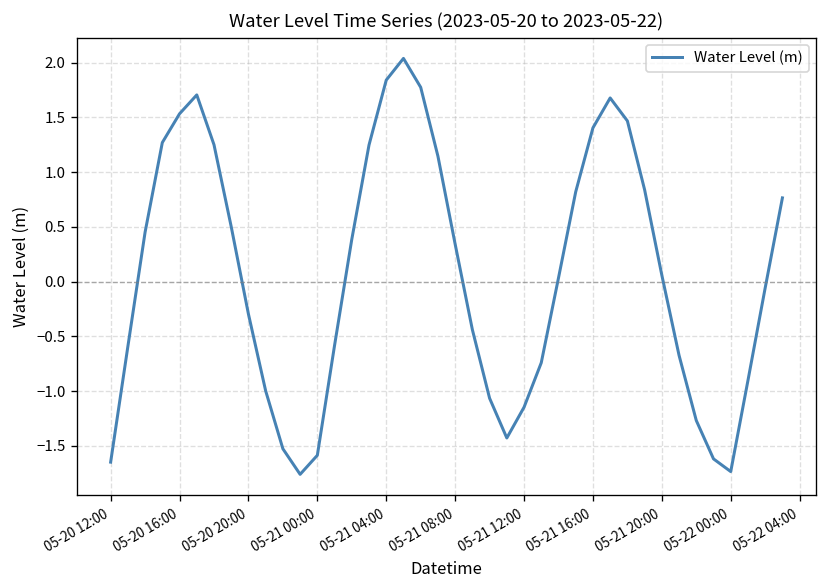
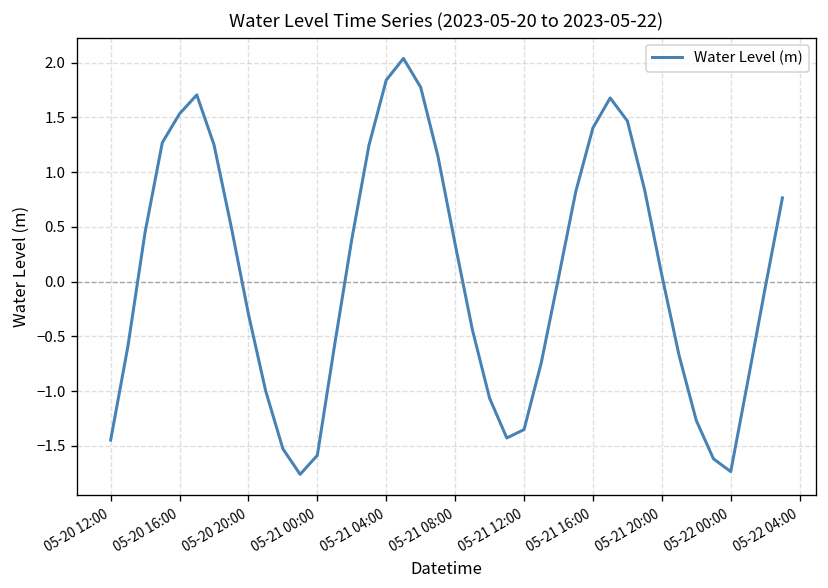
  {
-   "05-20 12:00": -1.6,
+   "05-20 12:00": -1.4,
    "05-20 16:00": 1.5,
    "05-20 20:00": -0.3,
    "05-21 00:00": -1.6,
    "05-21 04:00": 1.8,
    "05-21 08:00": 0.3,
-   "05-21 12:00": -1.1,
+   "05-21 12:00": -1.4,
    "05-21 16:00": 1.4,
    "05-21 20:00": 0.1,
    "05-22 00:00": -1.7
  }
